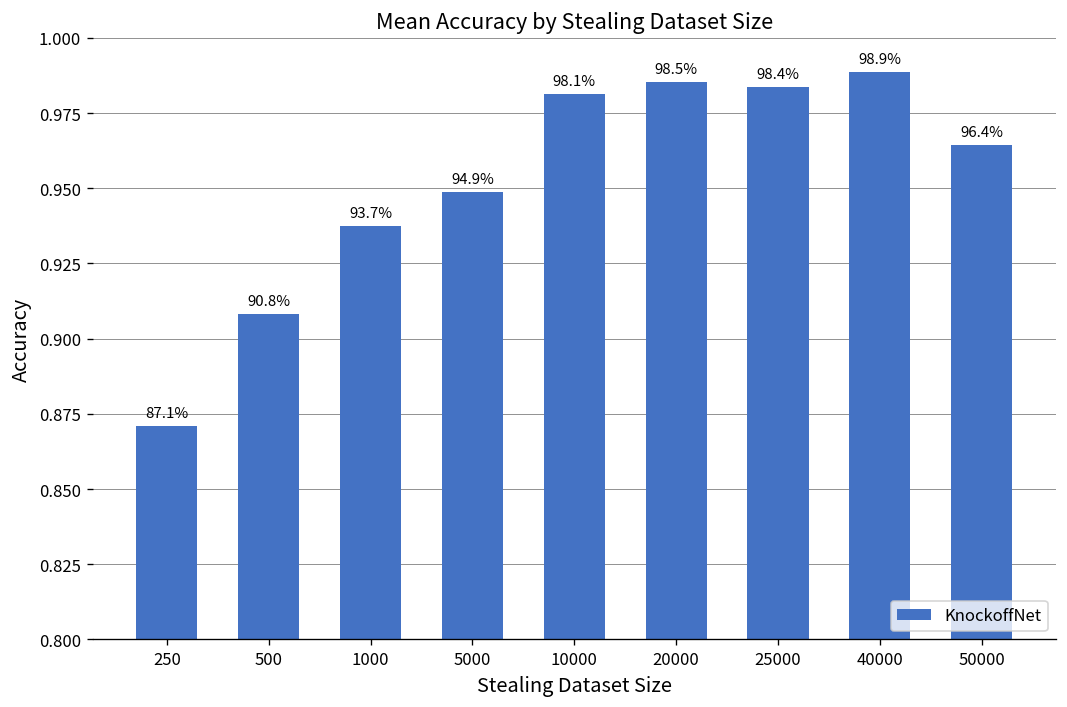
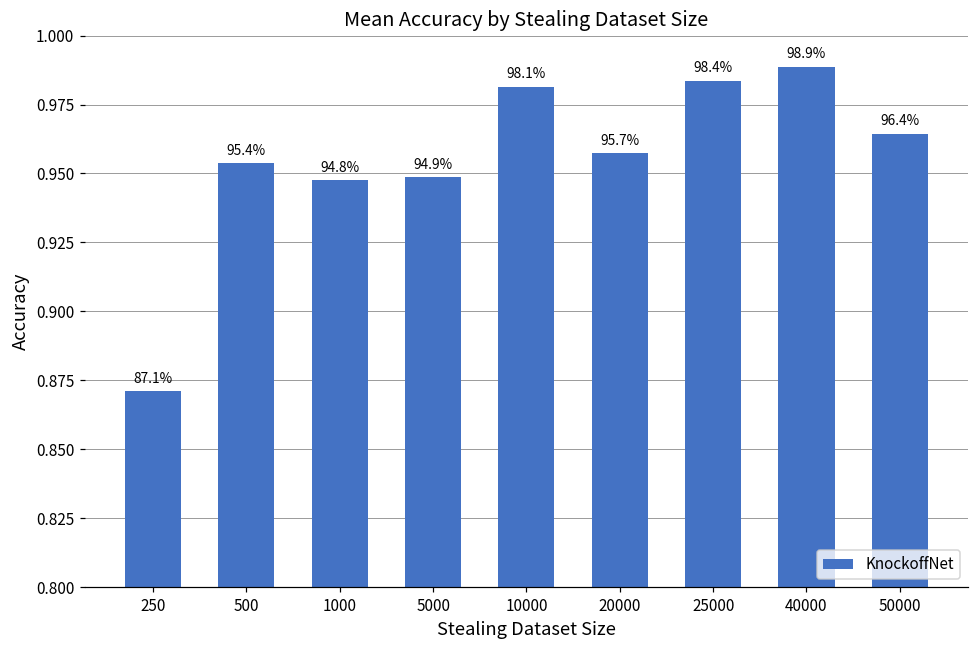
  {
    "250": "87.1%",
-   "500": "90.8%",
-   "1000": "93.7%",
+   "500": "95.4%",
+   "1000": "94.8%",
    "5000": "94.9%",
    "10000": "98.1%",
-   "20000": "98.5%",
+   "20000": "95.7%",
    "25000": "98.4%",
    "40000": "98.9%",
    "50000": "96.4%"
  }
